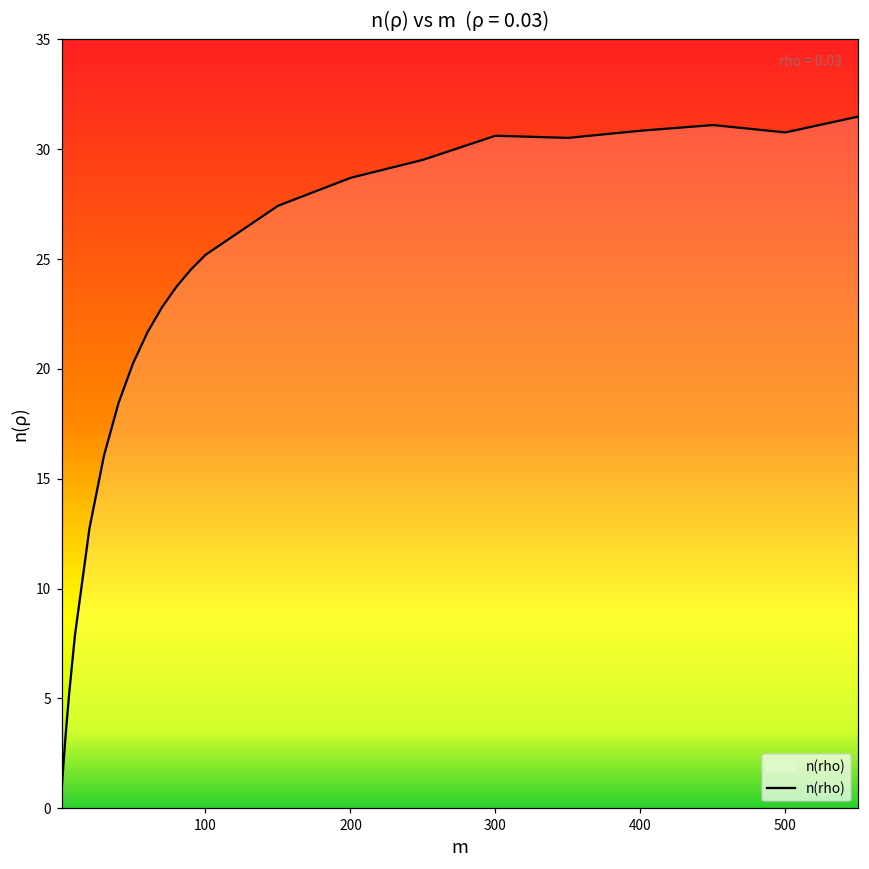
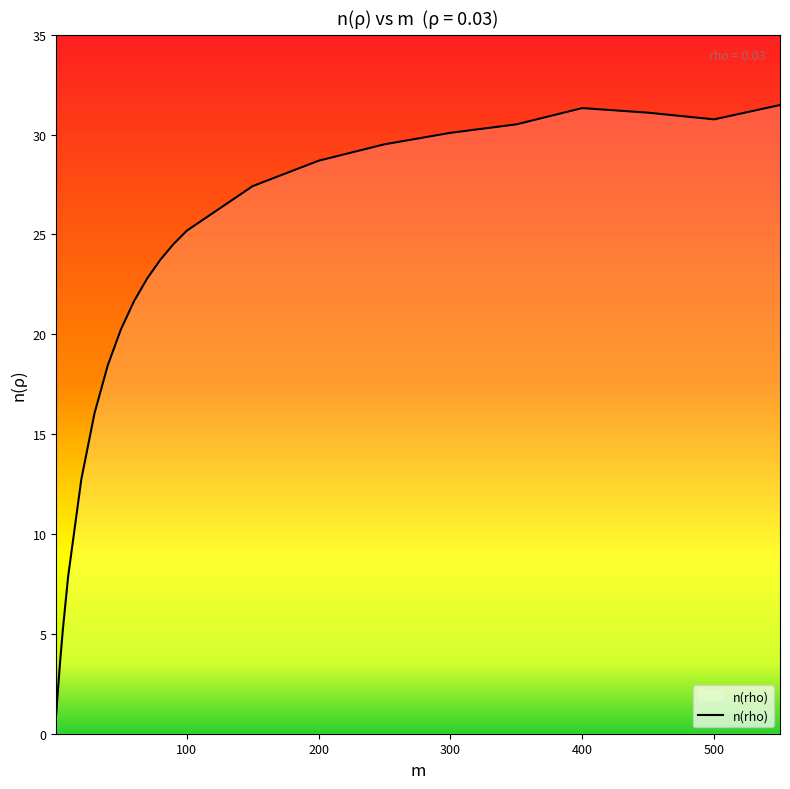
  {
    "100": 25.2,
    "200": 28.7,
-   "300": 30.6,
-   "400": 30.8,
+   "300": 30.1,
+   "400": 31.3,
    "500": 30.8
  }
